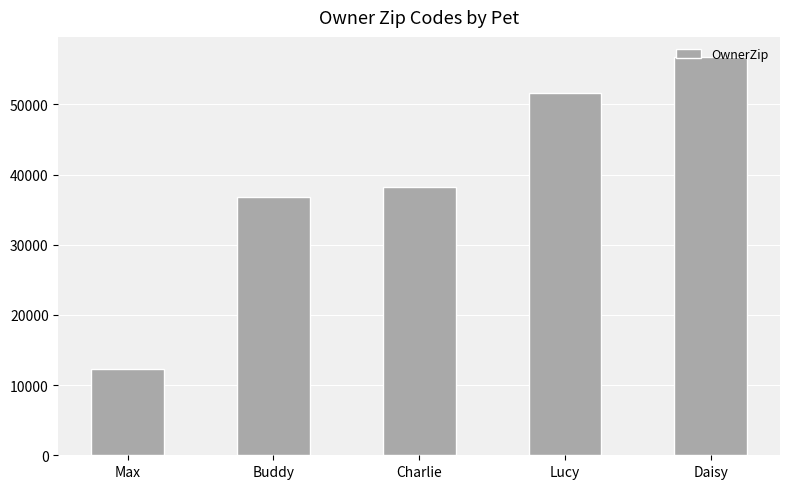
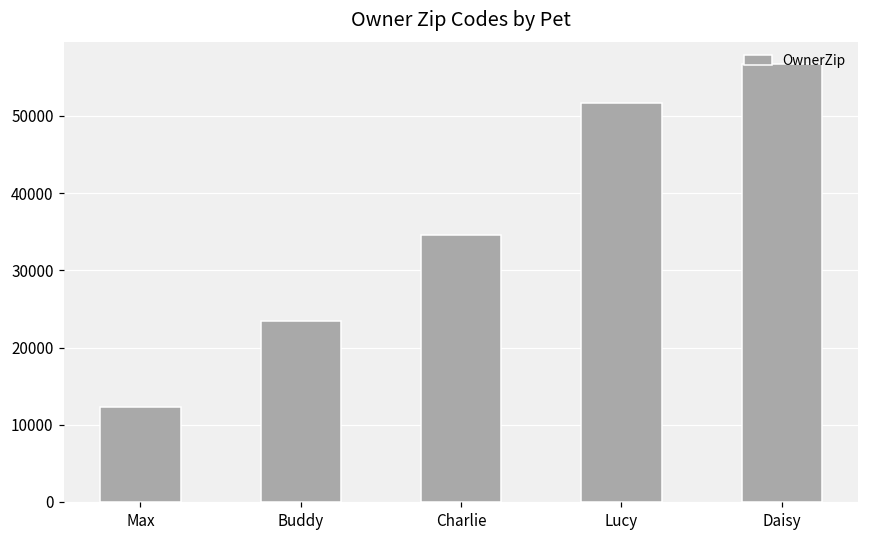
  {
    "Max": 12000,
-   "Buddy": 37000,
-   "Charlie": 38000,
+   "Buddy": 23000,
+   "Charlie": 35000,
    "Lucy": 52000,
    "Daisy": 57000
  }
